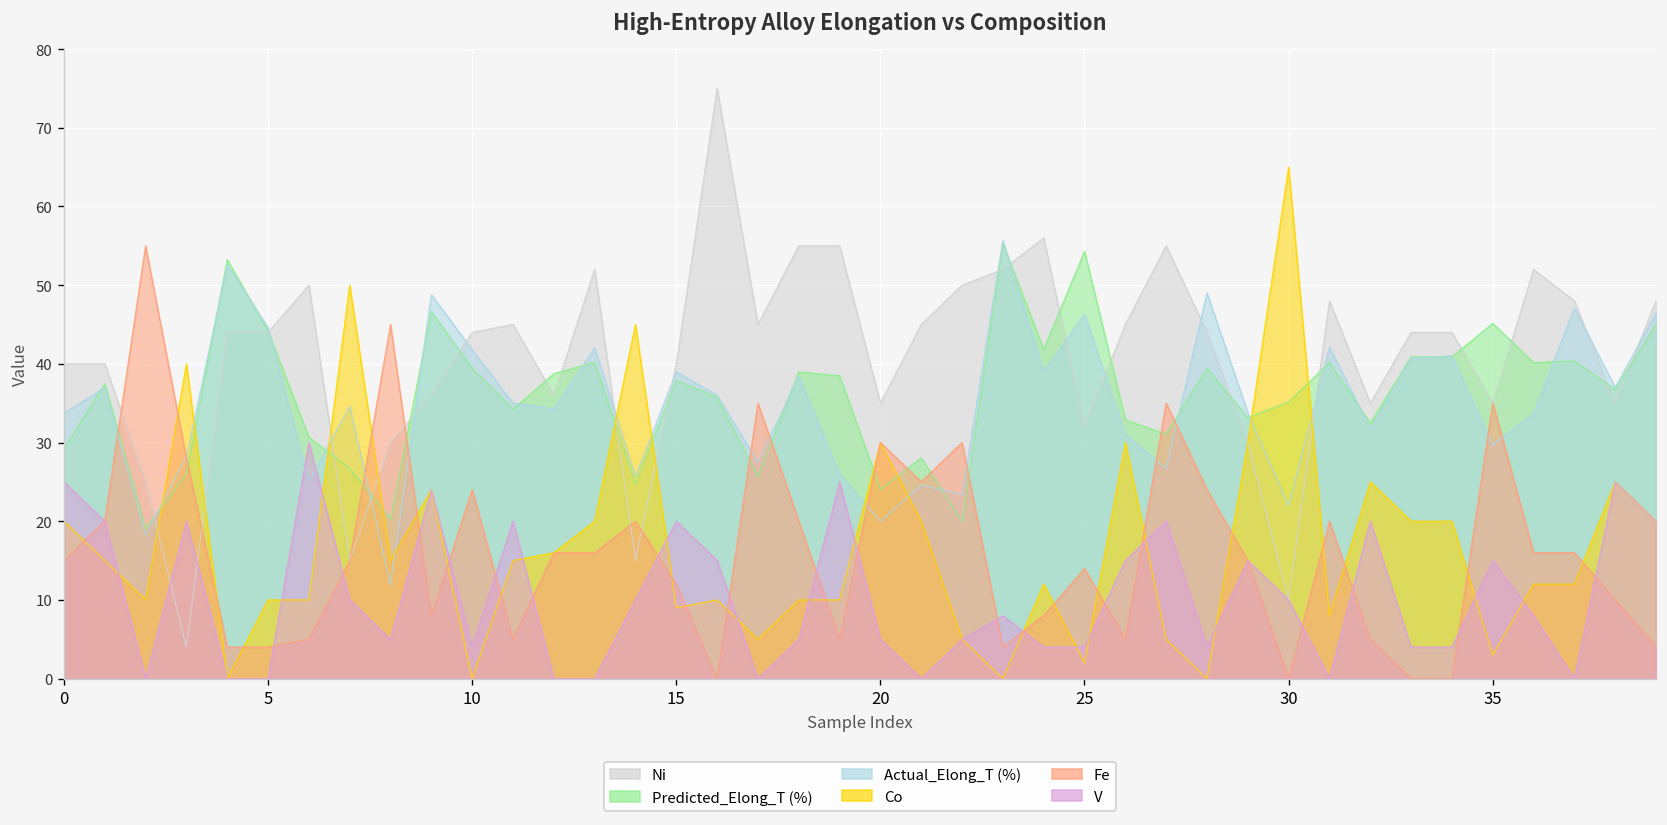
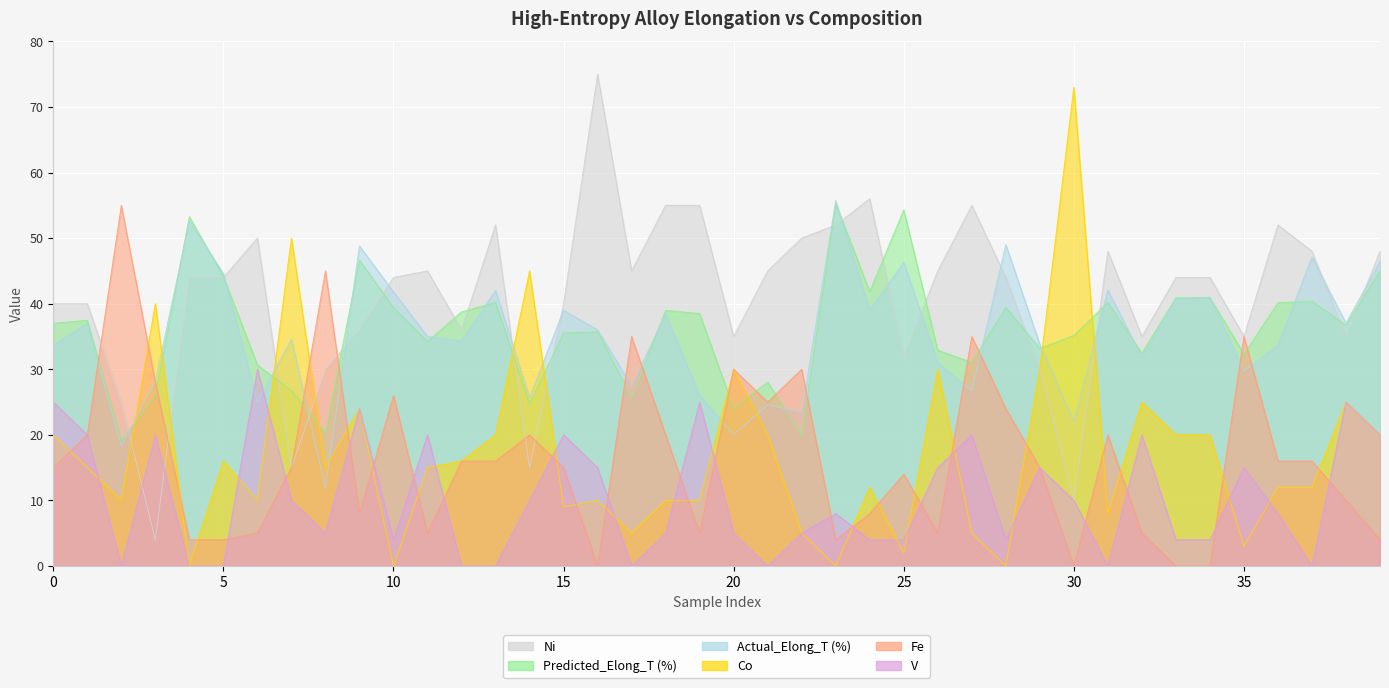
  {
    "Predicted_Elong_T (%)": {
-     "0": 29,
+     "0": 37,
      "10": 39,
-     "15": 38,
+     "15": 36,
      "20": 24,
      "25": 54,
      "30": 35,
-     "35": 45
+     "35": 32
    },
    "Co": {
      "0": 20,
-     "5": 10,
+     "5": 16,
      "10": 0,
      "15": 9,
      "25": 2,
-     "30": 65,
+     "30": 73,
      "35": 3
    },
    "Fe": {
      "0": 15,
      "5": 4,
-     "10": 24,
-     "15": 12,
+     "10": 26,
+     "15": 15,
      "25": 14,
      "30": 0
    }
  }
